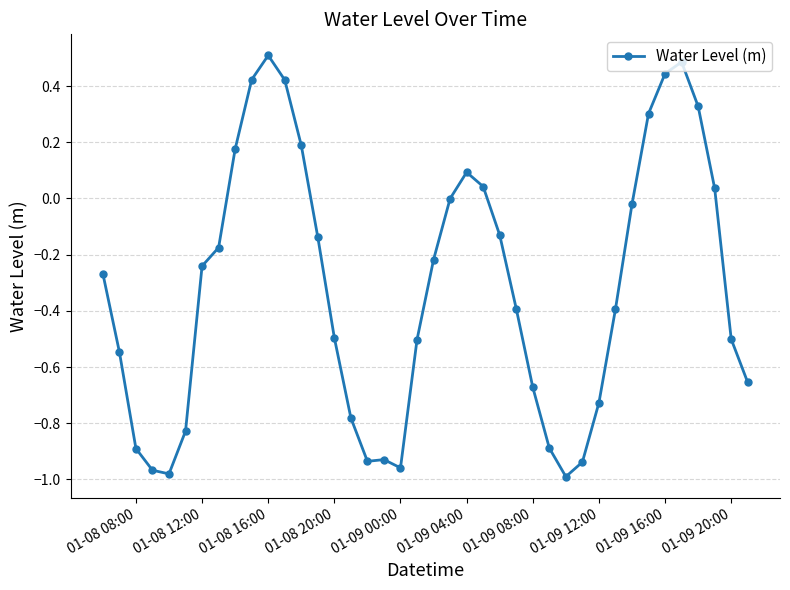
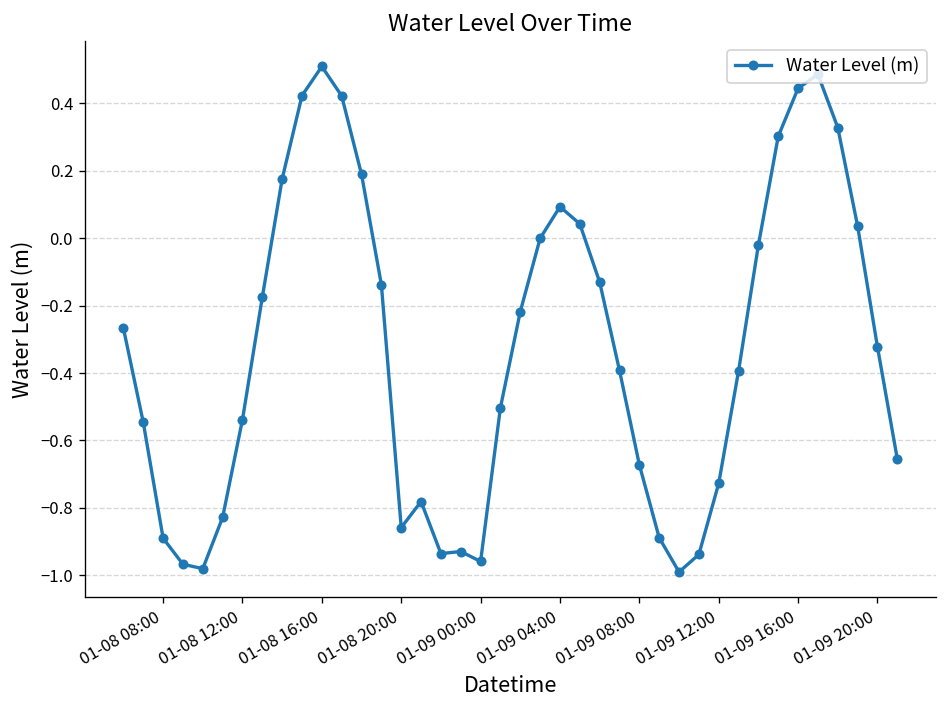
  {
    "01-08 08:00": -0.89,
-   "01-08 12:00": -0.24,
+   "01-08 12:00": -0.54,
    "01-08 16:00": 0.51,
-   "01-08 20:00": -0.50,
+   "01-08 20:00": -0.86,
    "01-09 00:00": -0.96,
    "01-09 04:00": 0.09,
    "01-09 08:00": -0.67,
    "01-09 12:00": -0.73,
    "01-09 16:00": 0.44,
-   "01-09 20:00": -0.50
+   "01-09 20:00": -0.32
  }
